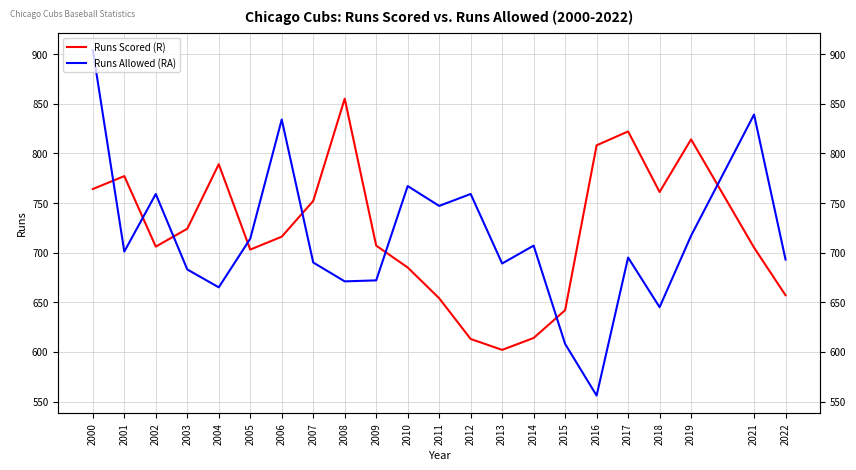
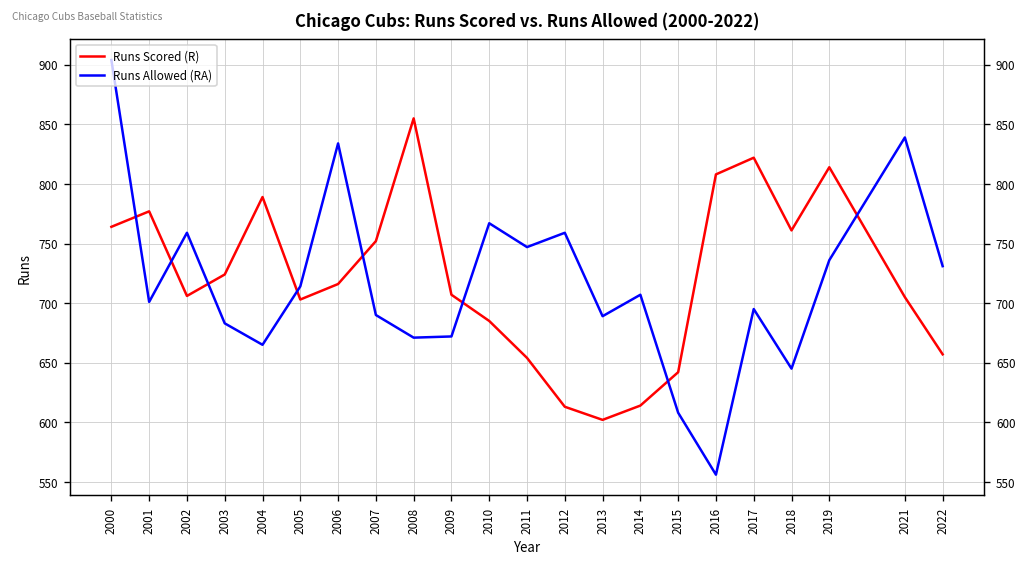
  {
    "Runs Scored (R)": {
      "2000": 760,
      "2001": 780,
      "2002": 710,
      "2003": 720,
      "2004": 790,
      "2005": 700,
      "2006": 720,
      "2007": 750,
      "2008": 860,
      "2009": 710,
      "2010": 690,
      "2011": 650,
      "2012": 610,
      "2013": 600,
      "2014": 610,
      "2015": 640,
      "2016": 810,
      "2017": 820,
      "2018": 760,
      "2019": 810,
      "2021": 710,
      "2022": 660
    },
    "Runs Allowed (RA)": {
      "2001": 700,
      "2002": 760,
      "2003": 680,
      "2004": 670,
      "2005": 710,
      "2006": 830,
      "2007": 690,
      "2008": 670,
      "2009": 670,
      "2010": 770,
      "2011": 750,
      "2012": 760,
      "2013": 690,
      "2014": 710,
      "2015": 610,
      "2016": 560,
      "2017": 700,
      "2018": 650,
-     "2019": 720,
+     "2019": 740,
      "2021": 840,
-     "2022": 690
+     "2022": 730
    }
  }
